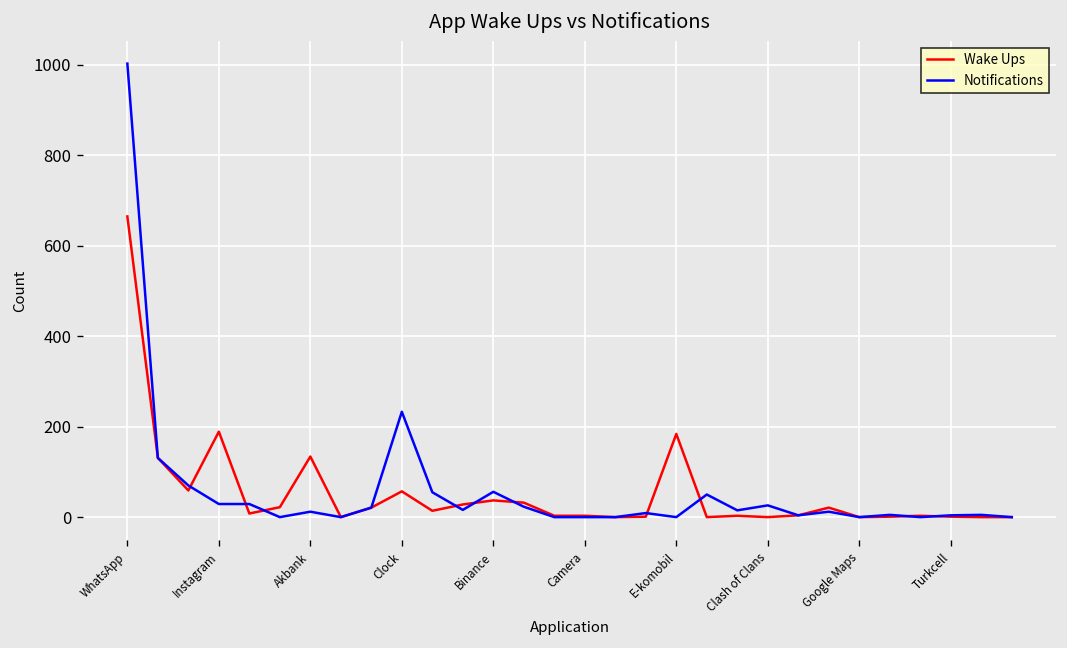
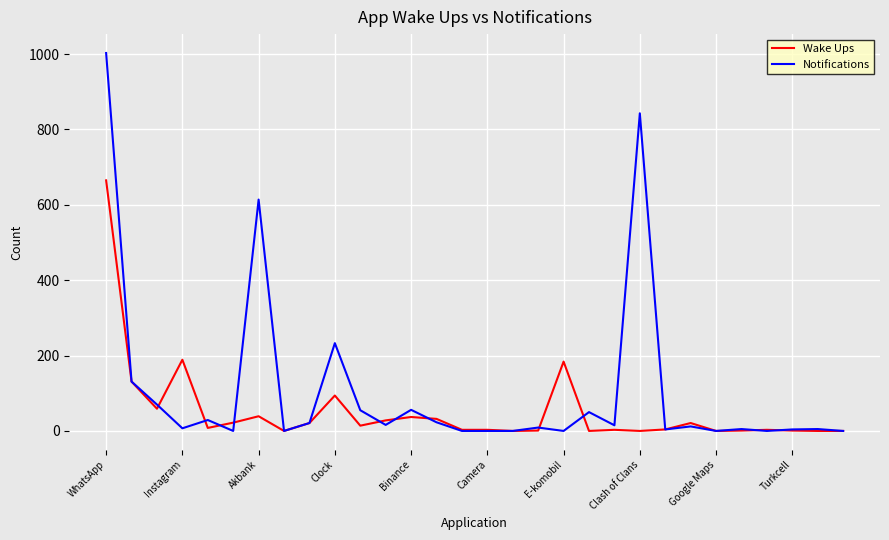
  {
    "Wake Ups": {
      "WhatsApp": 670,
      "Instagram": 190,
-     "Akbank": 130,
-     "Clock": 60,
+     "Akbank": 40,
+     "Clock": 90,
      "Binance": 40,
      "E-komobil": 180,
      "Clash of Clans": 0
    },
    "Notifications": {
      "WhatsApp": 1000,
-     "Instagram": 30,
-     "Akbank": 10,
+     "Instagram": 10,
+     "Akbank": 610,
      "Clock": 230,
      "Binance": 60,
      "E-komobil": 0,
-     "Clash of Clans": 30
+     "Clash of Clans": 840
    }
  }
